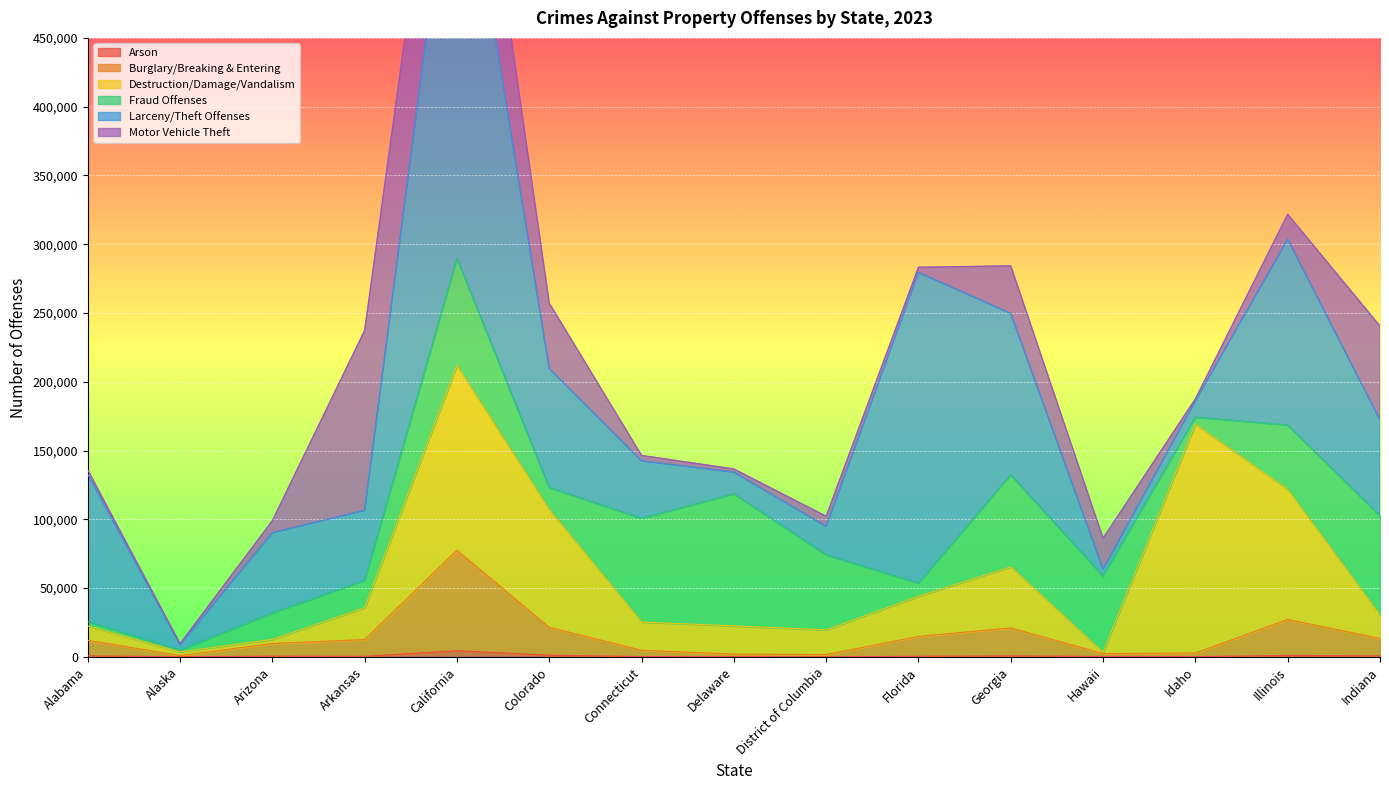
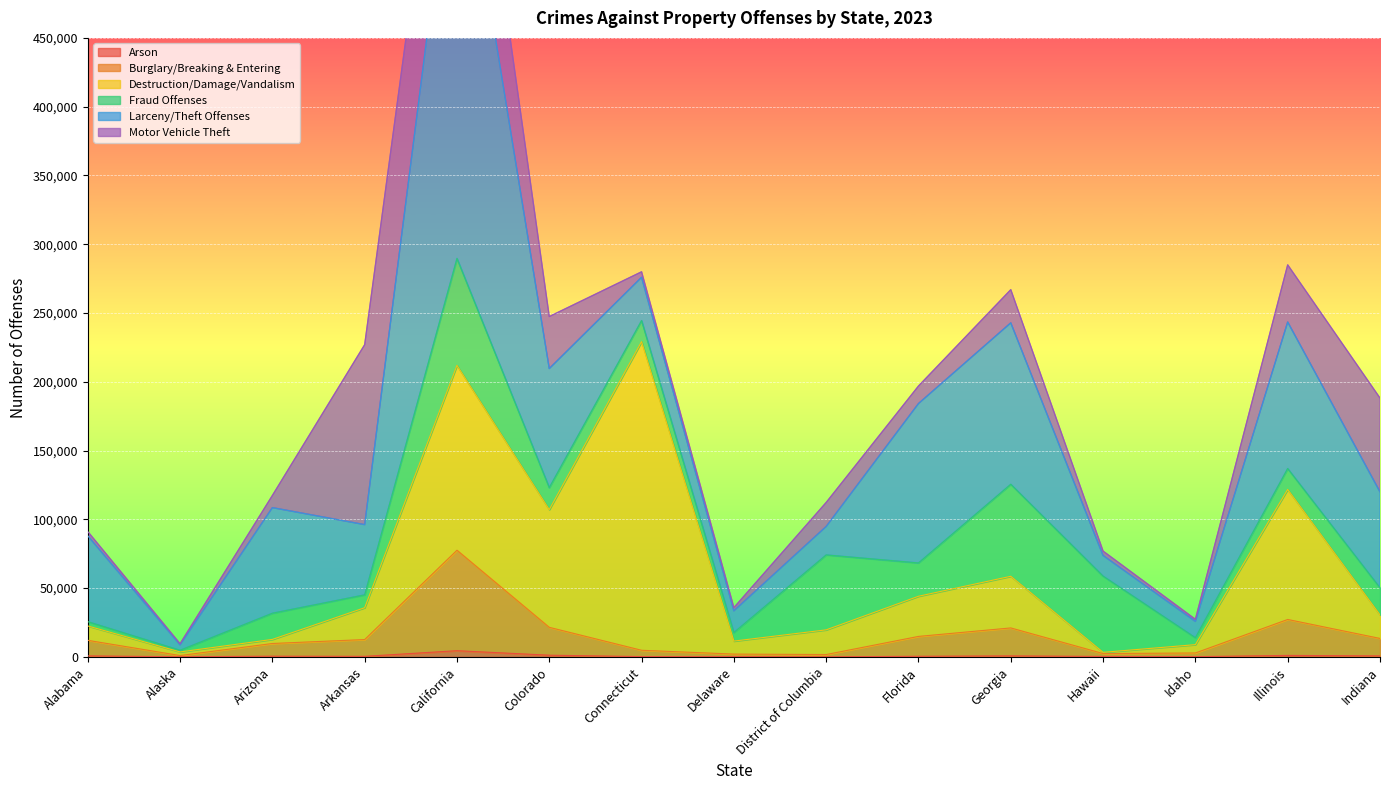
  {
    "Destruction/Damage/Vandalism": {
      "Alabama": "10,000",
      "Arizona": "3,000",
      "Arkansas": "23,000",
      "California": "134,000",
      "Colorado": "86,000",
-     "Connecticut": "21,000",
-     "Delaware": "20,000",
+     "Connecticut": "224,000",
+     "Delaware": "9,000",
      "District of Columbia": "18,000",
      "Florida": "29,000",
-     "Georgia": "44,000",
-     "Idaho": "166,000",
+     "Georgia": "38,000",
+     "Idaho": "6,000",
      "Illinois": "95,000",
      "Indiana": "17,000"
    },
    "Fraud Offenses": {
      "Alabama": "3,000",
      "Arizona": "19,000",
-     "Arkansas": "20,000",
+     "Arkansas": "9,000",
      "California": "78,000",
      "Colorado": "16,000",
-     "Connecticut": "75,000",
-     "Delaware": "96,000",
+     "Connecticut": "15,000",
+     "Delaware": "6,000",
      "District of Columbia": "54,000",
-     "Florida": "9,000",
+     "Florida": "24,000",
      "Georgia": "67,000",
      "Hawaii": "55,000",
      "Idaho": "5,000",
-     "Illinois": "47,000",
-     "Indiana": "72,000"
+     "Illinois": "15,000",
+     "Indiana": "20,000"
    },
    "Larceny/Theft Offenses": {
-     "Alabama": "107,000",
-     "Arizona": "58,000",
+     "Alabama": "62,000",
+     "Arizona": "77,000",
      "Arkansas": "51,000",
      "Colorado": "87,000",
-     "Connecticut": "42,000",
+     "Connecticut": "31,000",
      "Delaware": "16,000",
      "District of Columbia": "21,000",
-     "Florida": "226,000",
+     "Florida": "116,000",
      "Georgia": "117,000",
-     "Hawaii": "5,000",
-     "Illinois": "135,000",
+     "Hawaii": "15,000",
+     "Illinois": "107,000",
      "Indiana": "70,000"
    },
    "Motor Vehicle Theft": {
      "Alabama": "3,000",
      "Arizona": "9,000",
      "Arkansas": "131,000",
-     "Colorado": "48,000",
+     "Colorado": "38,000",
      "Connecticut": "4,000",
      "Delaware": "2,000",
-     "District of Columbia": "7,000",
-     "Florida": "4,000",
-     "Georgia": "35,000",
-     "Hawaii": "23,000",
-     "Illinois": "18,000",
+     "District of Columbia": "17,000",
+     "Florida": "13,000",
+     "Georgia": "24,000",
+     "Hawaii": "3,000",
+     "Illinois": "42,000",
      "Indiana": "68,000"
    }
  }
